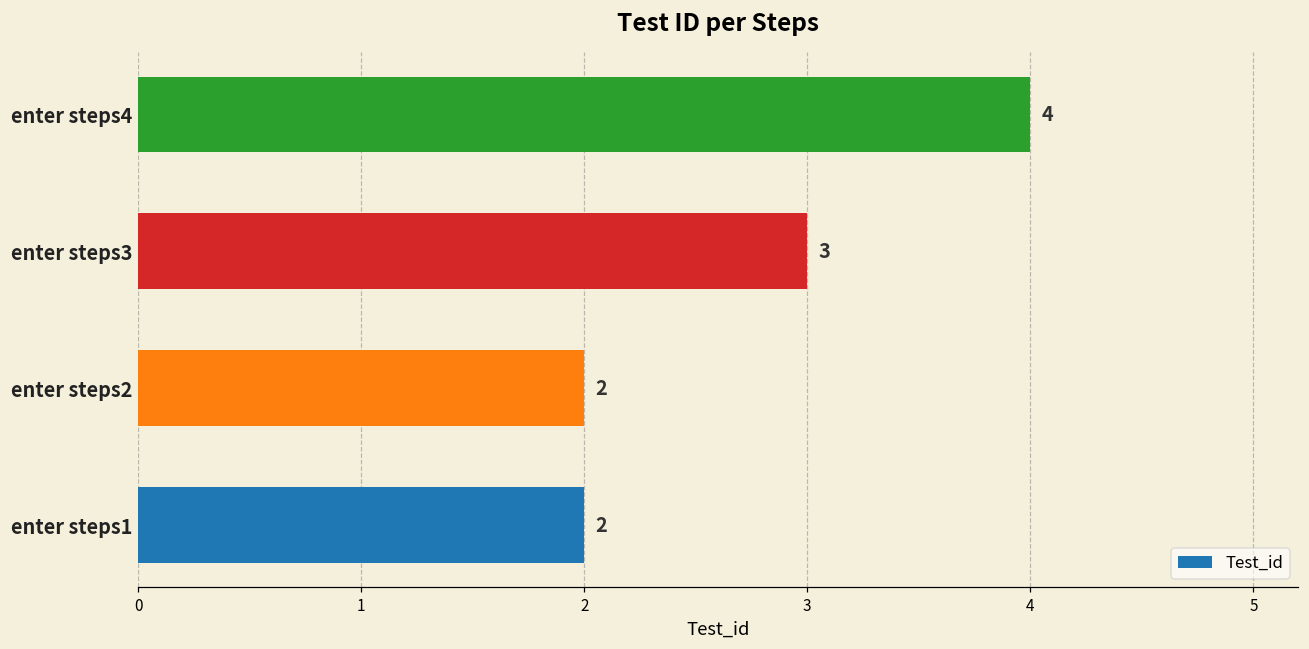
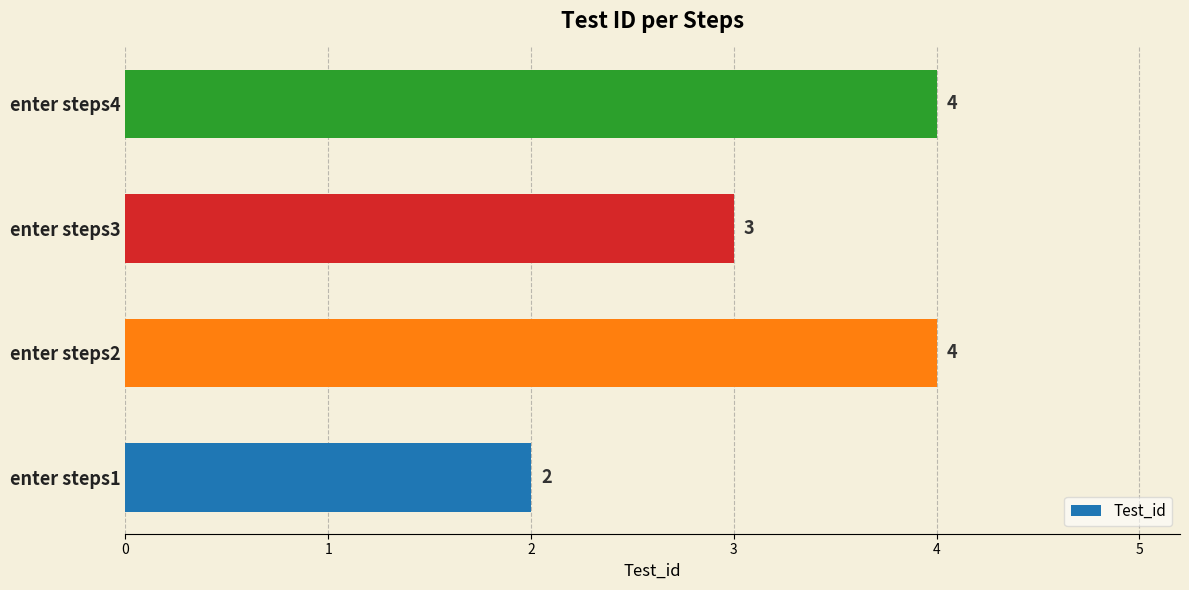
  {
    "enter steps4": 4,
    "enter steps3": 3,
-   "enter steps2": 2,
+   "enter steps2": 4,
    "enter steps1": 2
  }
